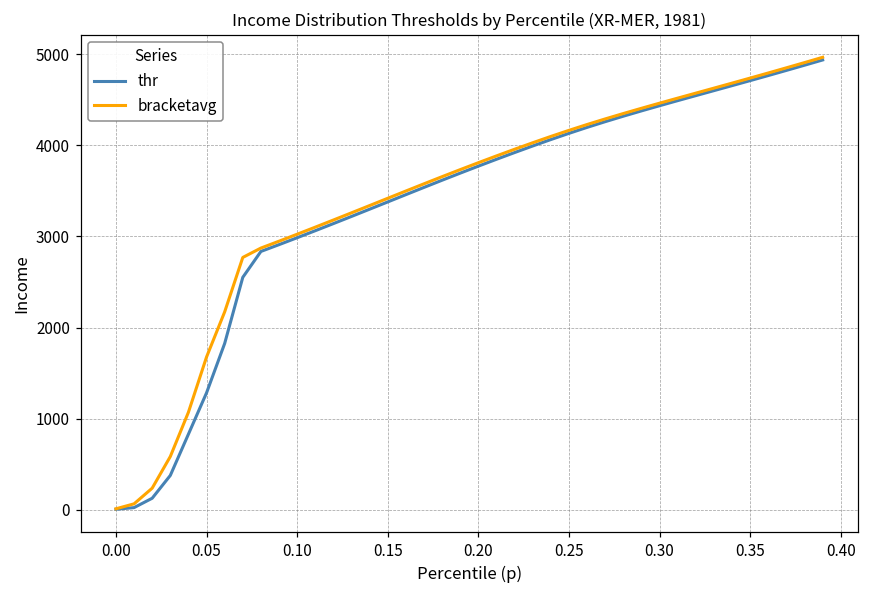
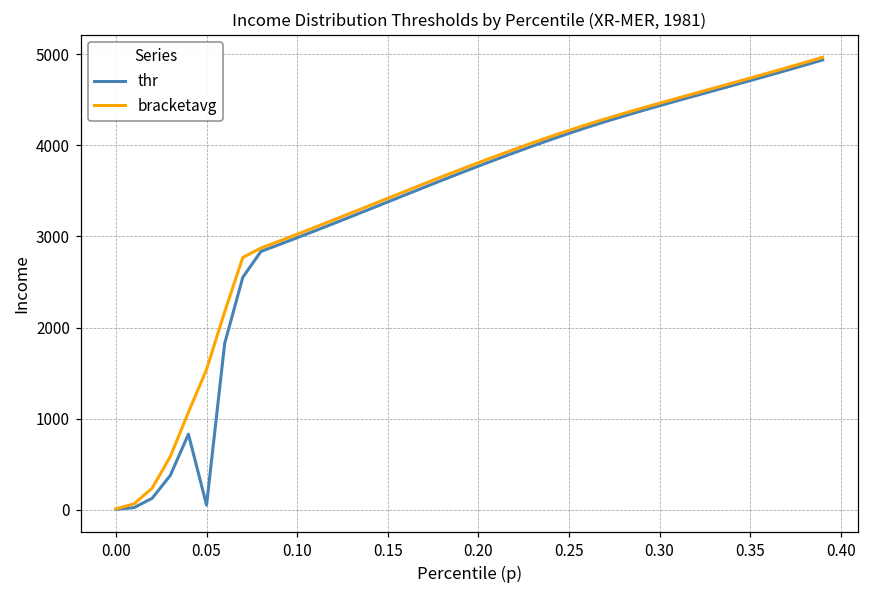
  {
    "thr": {
-     "0.05": 1300,
+     "0.05": 100,
      "0.10": 3000,
      "0.15": 3400,
      "0.20": 3800,
      "0.25": 4100
    },
    "bracketavg": {
-     "0.05": 1700,
+     "0.05": 1500,
      "0.10": 3000,
      "0.15": 3400,
      "0.20": 3800,
      "0.25": 4200
    }
  }
